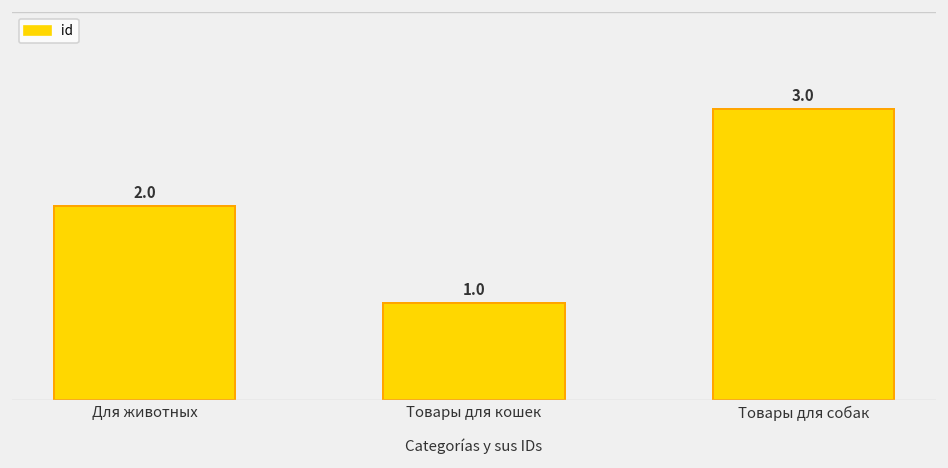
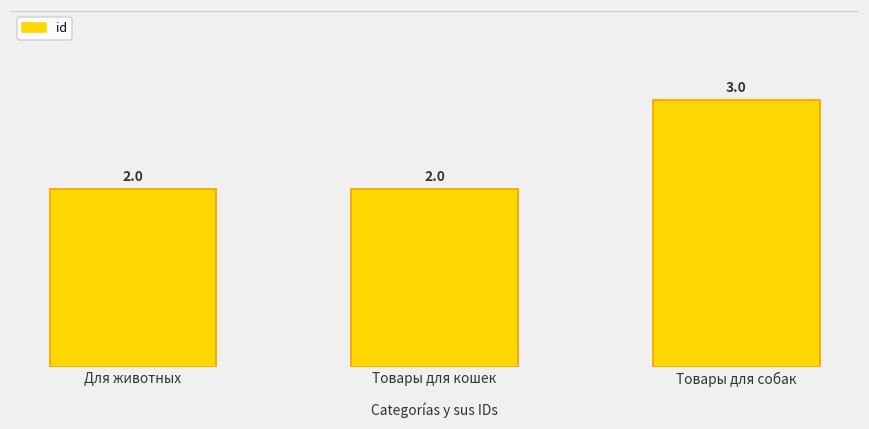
  {
    "Для животных": 2.0,
-   "Товары для кошек": 1.0,
+   "Товары для кошек": 2.0,
    "Товары для собак": 3.0
  }
